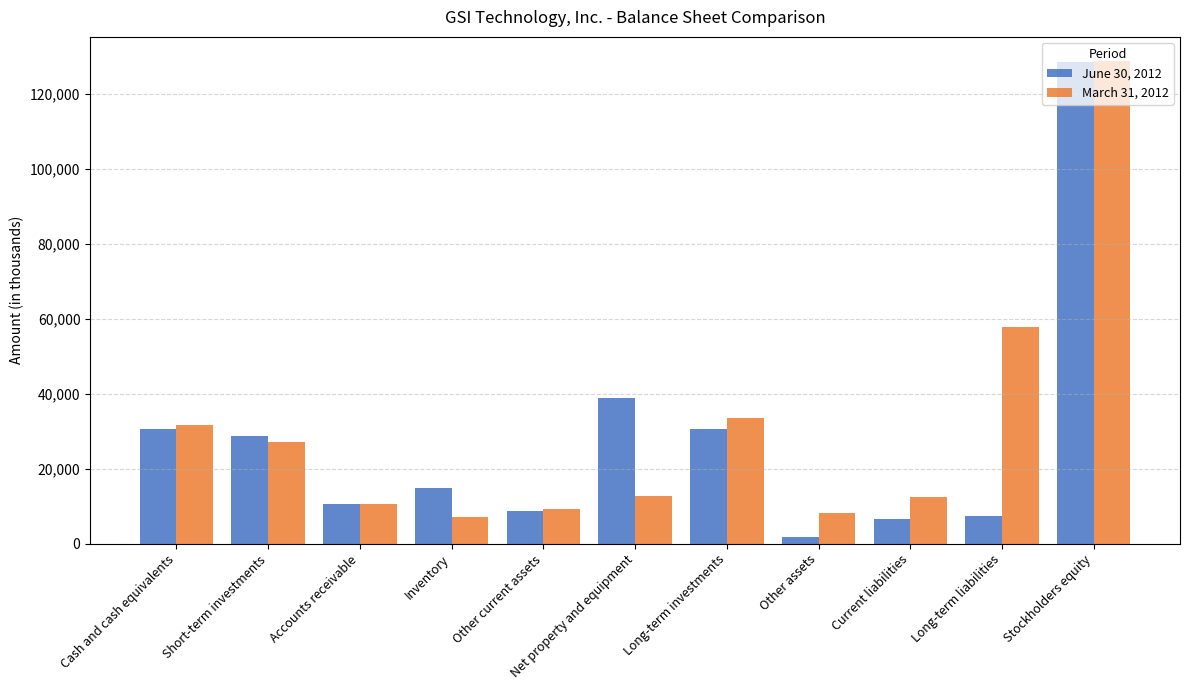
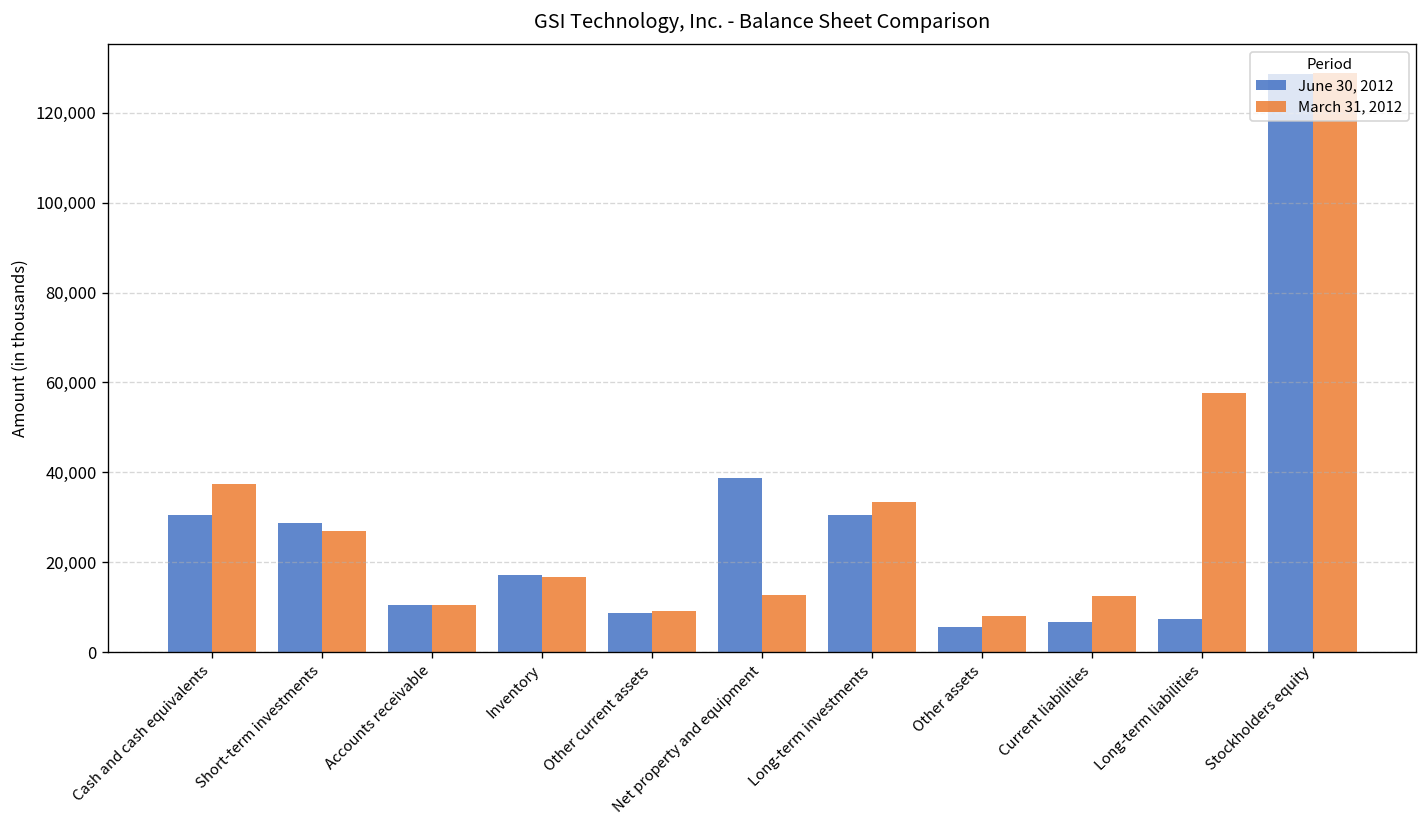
  {
    "June 30, 2012": {
      "Cash and cash equivalents": "30,000",
      "Short-term investments": "29,000",
      "Accounts receivable": "10,000",
-     "Inventory": "15,000",
+     "Inventory": "17,000",
      "Other current assets": "9,000",
      "Net property and equipment": "39,000",
      "Long-term investments": "30,000",
-     "Other assets": "2,000",
+     "Other assets": "6,000",
      "Current liabilities": "7,000",
      "Long-term liabilities": "7,000"
    },
    "March 31, 2012": {
-     "Cash and cash equivalents": "32,000",
+     "Cash and cash equivalents": "38,000",
      "Short-term investments": "27,000",
      "Accounts receivable": "11,000",
-     "Inventory": "7,000",
+     "Inventory": "17,000",
      "Other current assets": "9,000",
      "Net property and equipment": "13,000",
      "Long-term investments": "33,000",
      "Other assets": "8,000",
      "Current liabilities": "13,000",
      "Long-term liabilities": "58,000"
    }
  }
